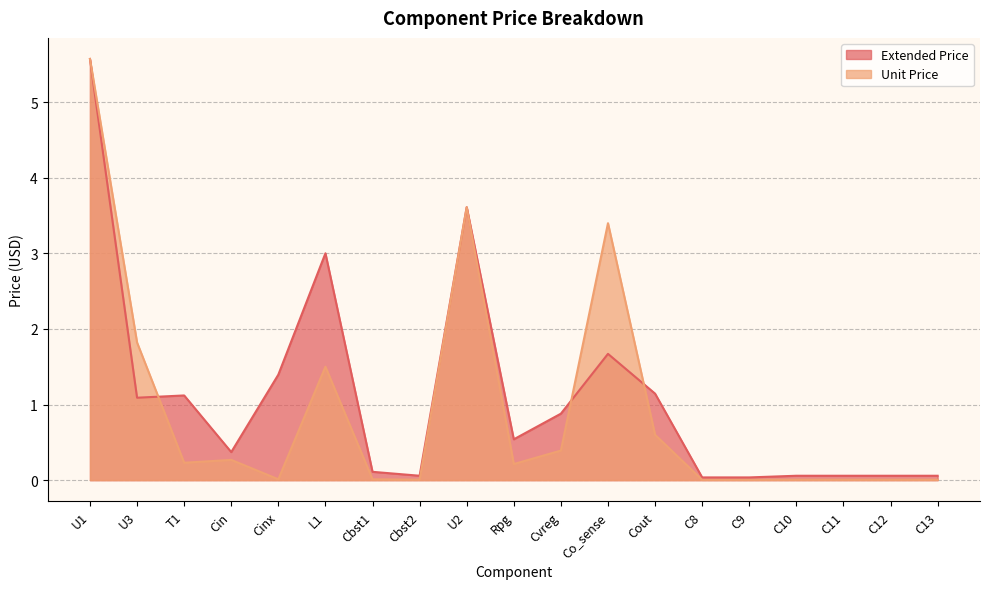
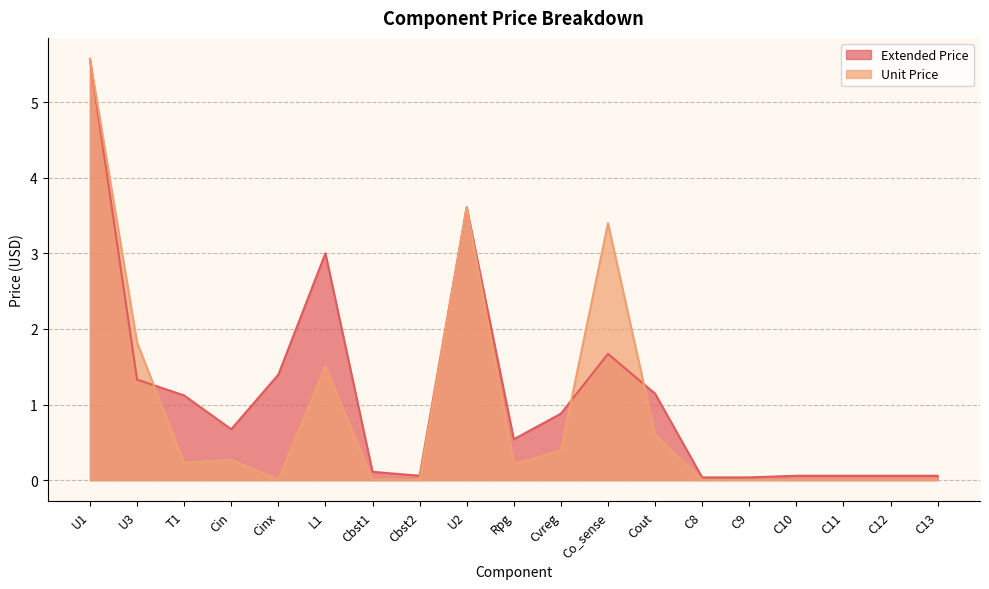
  {
    "Extended Price": {
-     "U3": 1.1,
+     "U3": 1.3,
      "T1": 1.1,
-     "Cin": 0.4,
+     "Cin": 0.7,
      "Cinx": 1.4,
      "L1": 3.0,
      "Cbst1": 0.1,
      "Cbst2": 0.1,
      "Rpg": 0.5,
      "Cvreg": 0.9,
      "Co_sense": 1.7,
      "Cout": 1.1,
      "C10": 0.1,
      "C11": 0.1,
      "C12": 0.1,
      "C13": 0.1
    },
    "Unit Price": {
      "U3": 1.8,
      "T1": 0.2,
      "Cin": 0.3,
      "Cinx": 0.0,
      "L1": 1.5,
      "Cbst1": 0.0,
      "Cbst2": 0.0,
      "Rpg": 0.2,
      "Cvreg": 0.4,
      "Co_sense": 3.4,
      "Cout": 0.6,
      "C10": 0.0,
      "C11": 0.0,
      "C12": 0.0,
      "C13": 0.0
    }
  }
